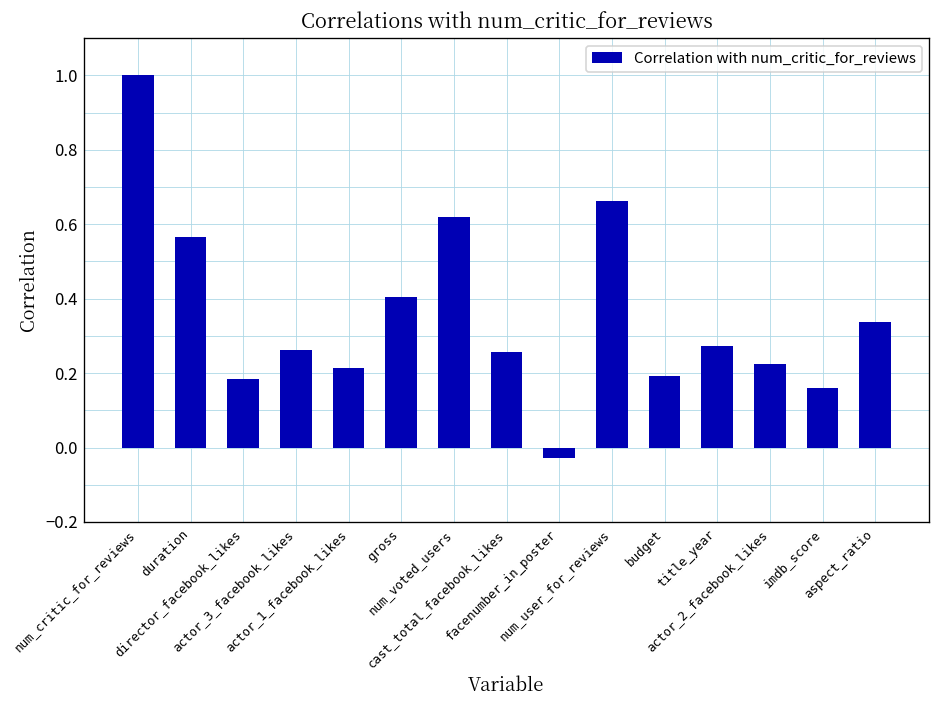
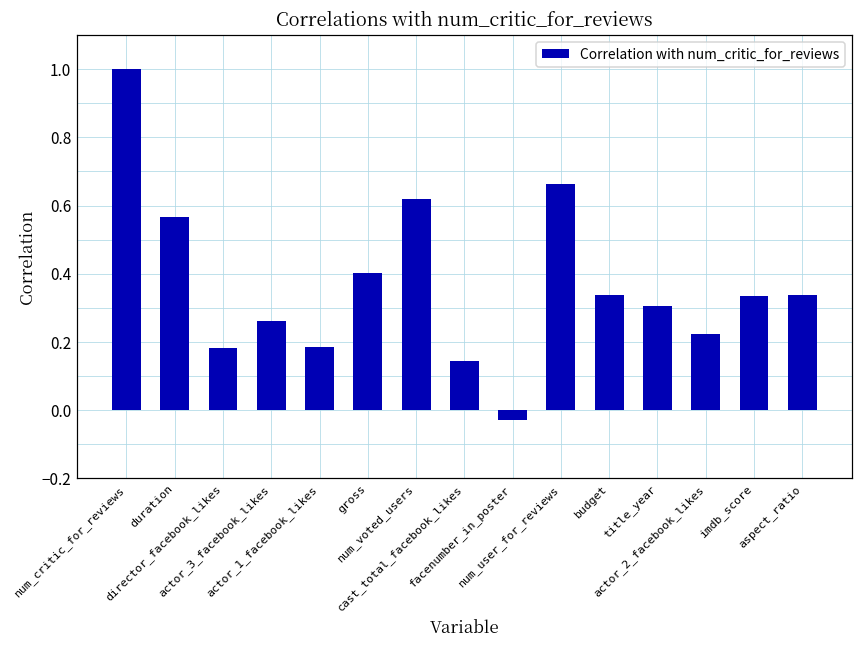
  {
    "num_critic_for_reviews": 1.00,
    "duration": 0.57,
    "director_facebook_likes": 0.18,
    "actor_3_facebook_likes": 0.26,
-   "actor_1_facebook_likes": 0.21,
+   "actor_1_facebook_likes": 0.19,
    "gross": 0.40,
    "num_voted_users": 0.62,
-   "cast_total_facebook_likes": 0.26,
+   "cast_total_facebook_likes": 0.15,
    "facenumber_in_poster": -0.03,
    "num_user_for_reviews": 0.66,
-   "budget": 0.19,
-   "title_year": 0.27,
+   "budget": 0.34,
+   "title_year": 0.31,
    "actor_2_facebook_likes": 0.22,
-   "imdb_score": 0.16,
+   "imdb_score": 0.34,
    "aspect_ratio": 0.34
  }
